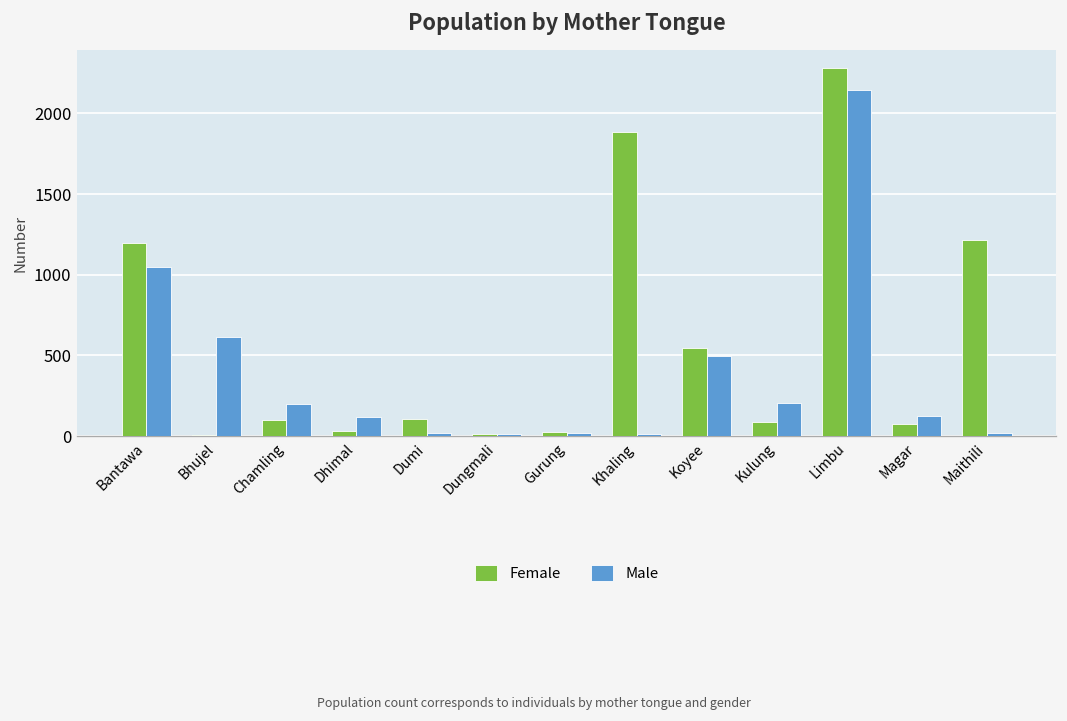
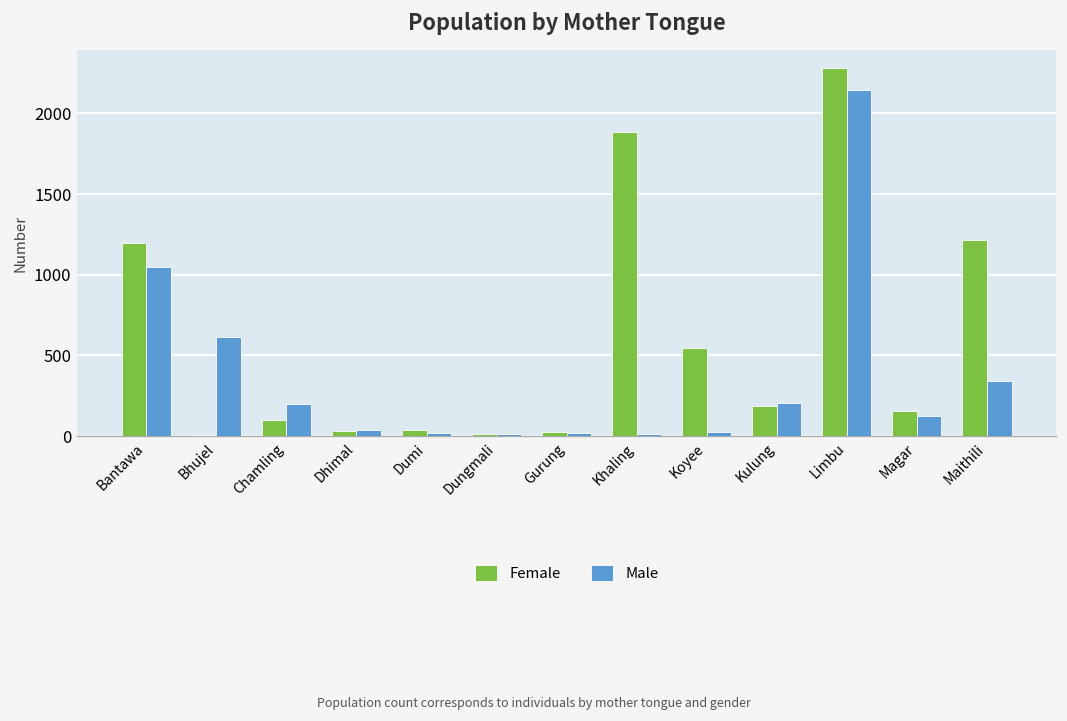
  {
    "Female": {
      "Bantawa": 1200,
      "Chamling": 100,
      "Dhimal": 30,
-     "Dumi": 100,
+     "Dumi": 40,
      "Gurung": 20,
      "Khaling": 1880,
      "Koyee": 550,
-     "Kulung": 90,
+     "Kulung": 190,
      "Limbu": 2280,
-     "Magar": 80,
+     "Magar": 160,
      "Maithili": 1220
    },
    "Male": {
      "Bantawa": 1050,
      "Bhujel": 610,
      "Chamling": 200,
-     "Dhimal": 120,
+     "Dhimal": 40,
      "Dumi": 20,
-     "Koyee": 500,
+     "Koyee": 30,
      "Kulung": 210,
      "Limbu": 2140,
      "Magar": 120,
-     "Maithili": 20
+     "Maithili": 340
    }
  }
